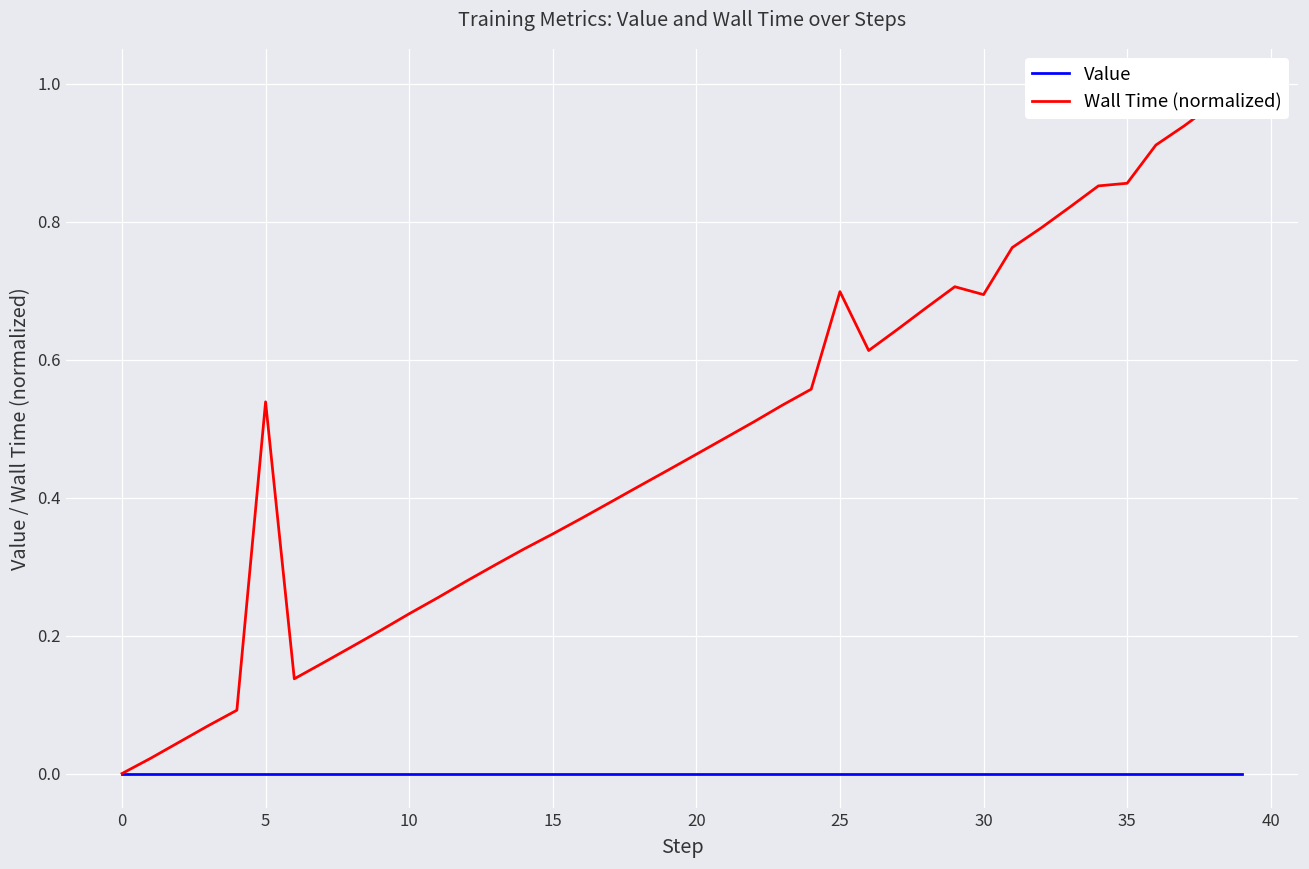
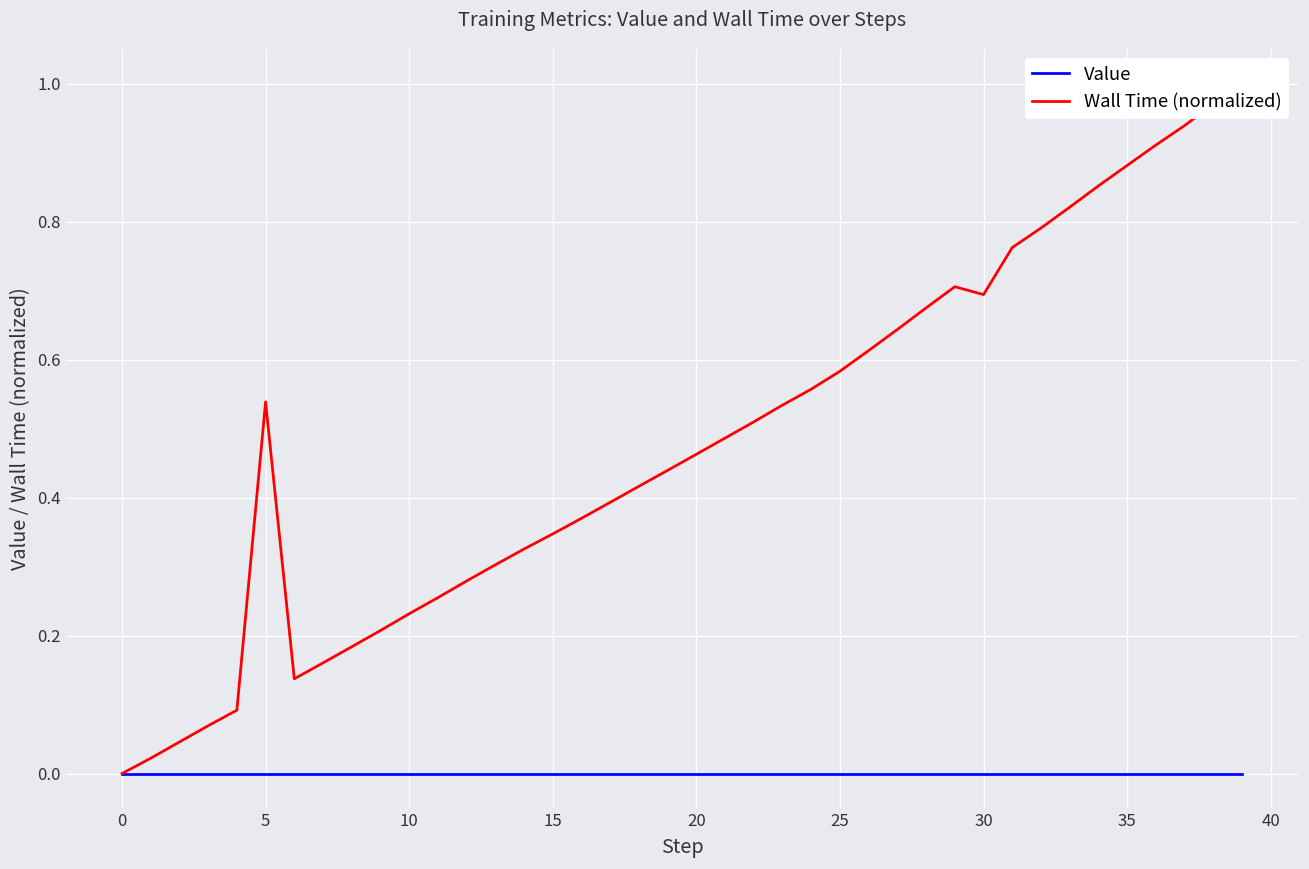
  {
    "Value": {
      "5": 0.00,
      "10": 0.00,
      "15": 0.00,
      "20": 0.00,
      "25": 0.00,
      "30": 0.00,
      "35": 0.00
    },
    "Wall Time (normalized)": {
      "5": 0.54,
      "10": 0.23,
      "15": 0.35,
      "20": 0.46,
-     "25": 0.70,
+     "25": 0.58,
      "30": 0.69,
-     "35": 0.86
+     "35": 0.88
    }
  }
